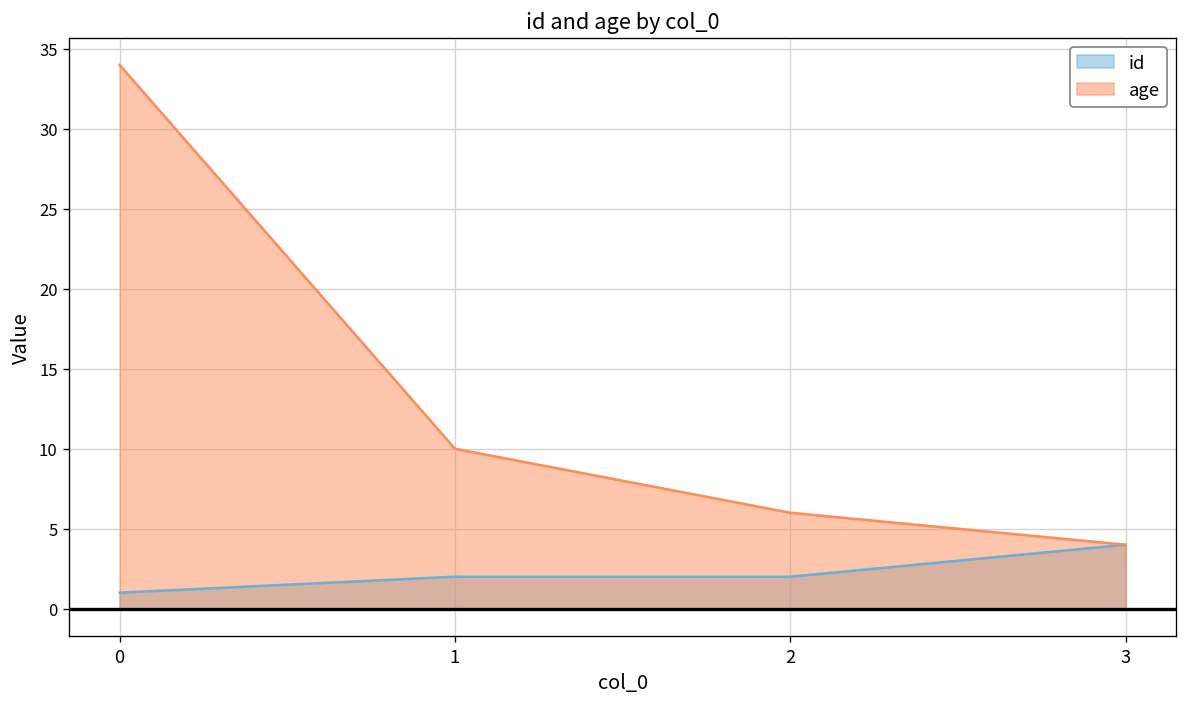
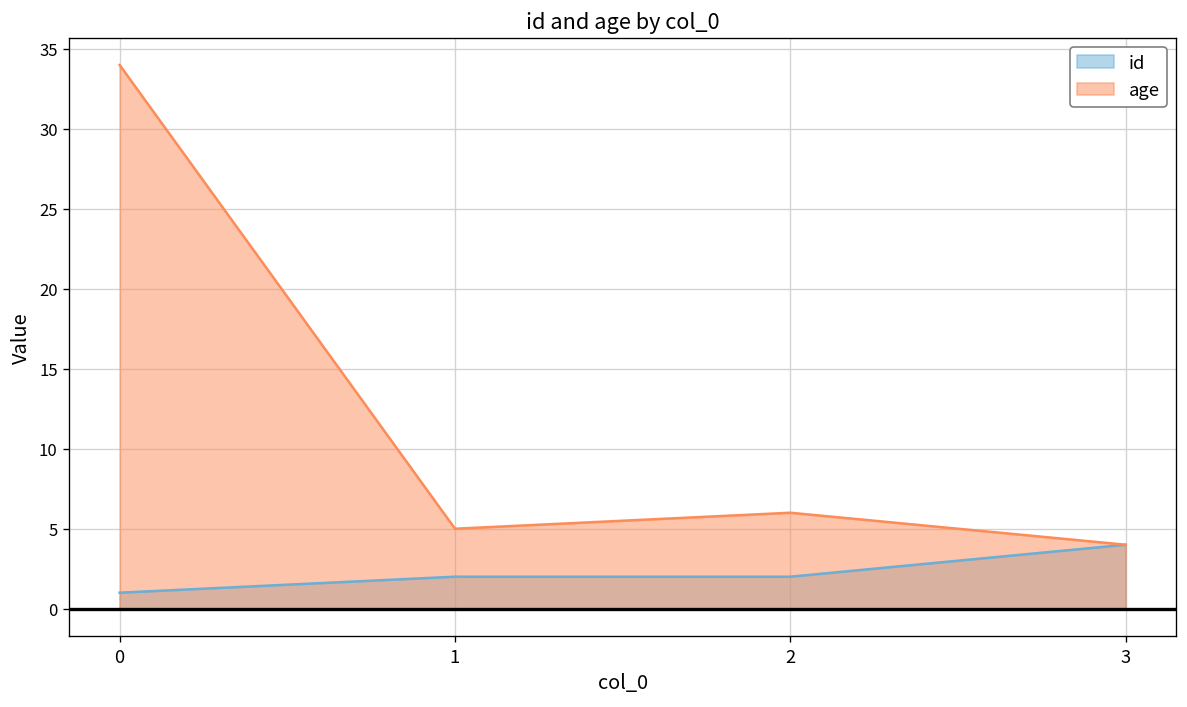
  {
    "id": {
      "0": 1,
      "1": 2,
      "2": 2
    },
    "age": {
      "0": 34,
-     "1": 10,
+     "1": 5,
      "2": 6
    }
  }
